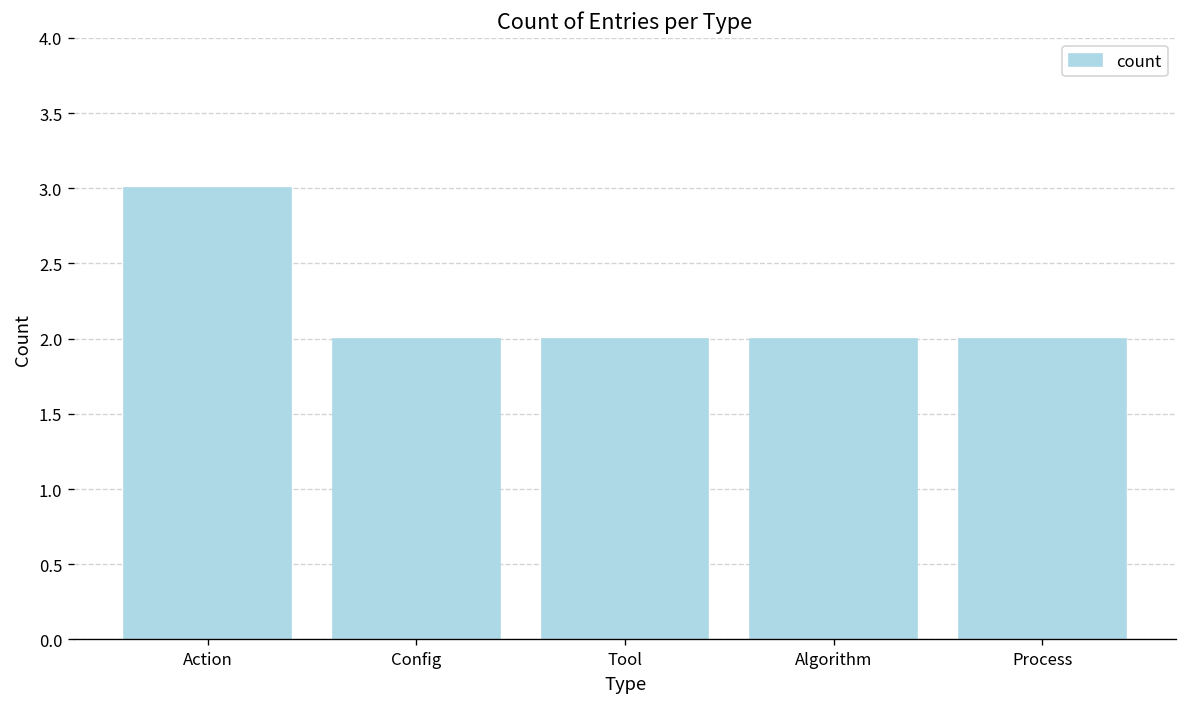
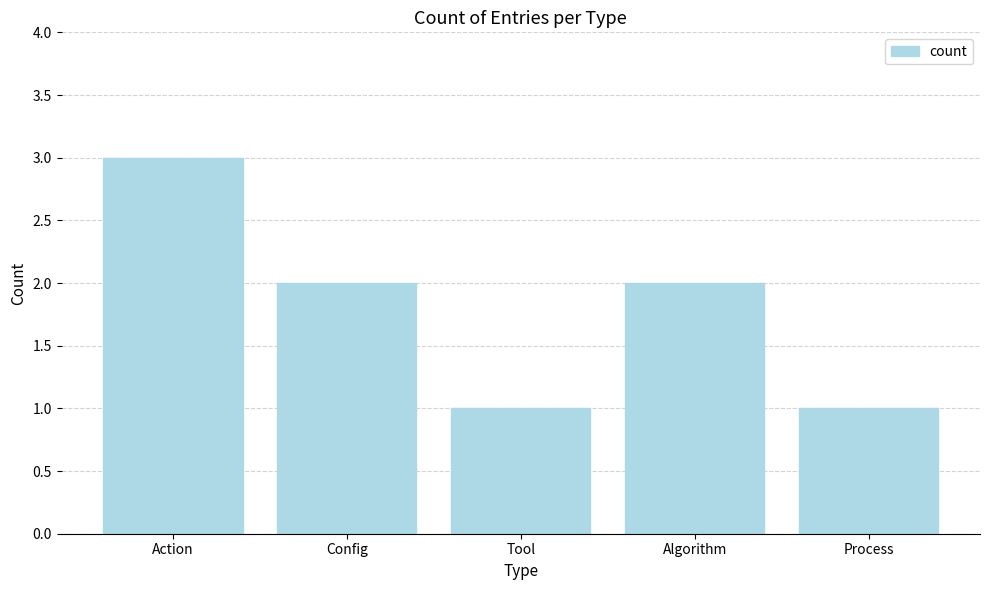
  {
    "Action": 3,
    "Config": 2,
-   "Tool": 2,
+   "Tool": 1,
    "Algorithm": 2,
-   "Process": 2
+   "Process": 1
  }
